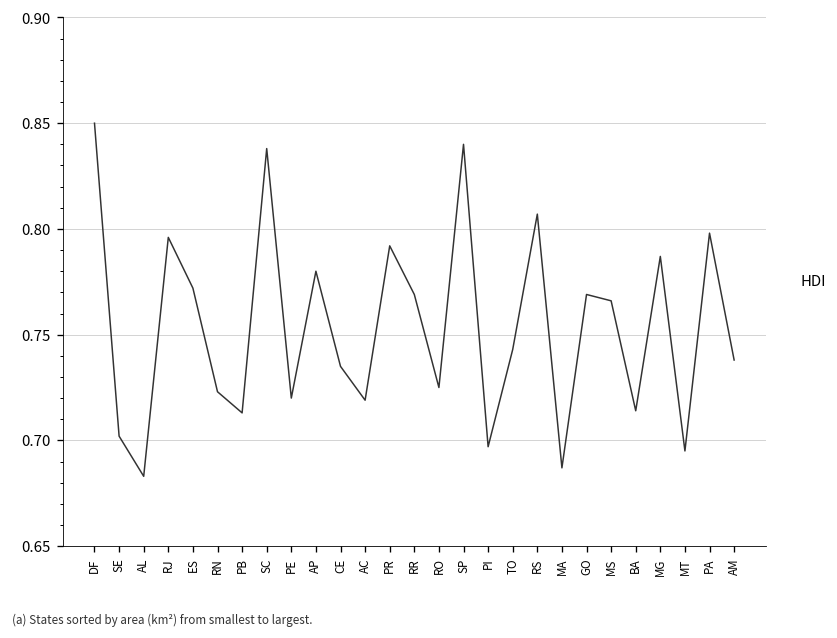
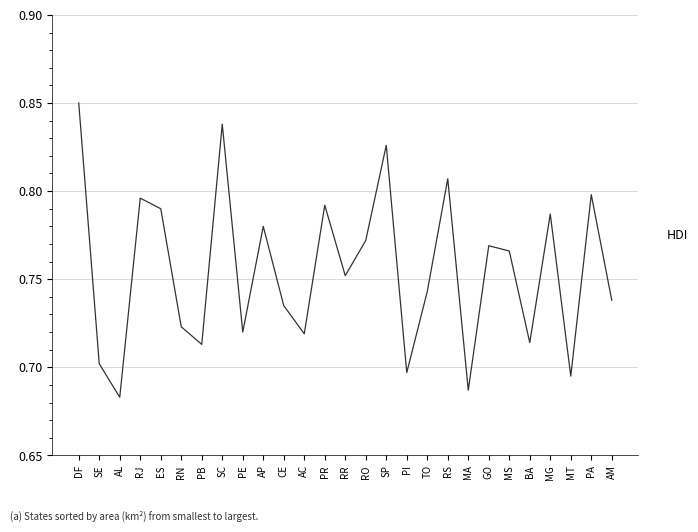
  {
    "DF": 0.850,
    "SE": 0.702,
    "AL": 0.683,
    "RJ": 0.796,
-   "ES": 0.772,
+   "ES": 0.790,
    "RN": 0.723,
    "PB": 0.713,
    "SC": 0.838,
    "PE": 0.720,
    "AP": 0.780,
    "CE": 0.735,
    "AC": 0.719,
    "PR": 0.792,
-   "RR": 0.769,
-   "RO": 0.725,
-   "SP": 0.840,
+   "RR": 0.752,
+   "RO": 0.772,
+   "SP": 0.826,
    "PI": 0.697,
    "TO": 0.743,
    "RS": 0.807,
    "MA": 0.687,
    "GO": 0.769,
    "MS": 0.766,
    "BA": 0.714,
    "MG": 0.787,
    "MT": 0.695,
    "PA": 0.798,
    "AM": 0.738
  }
